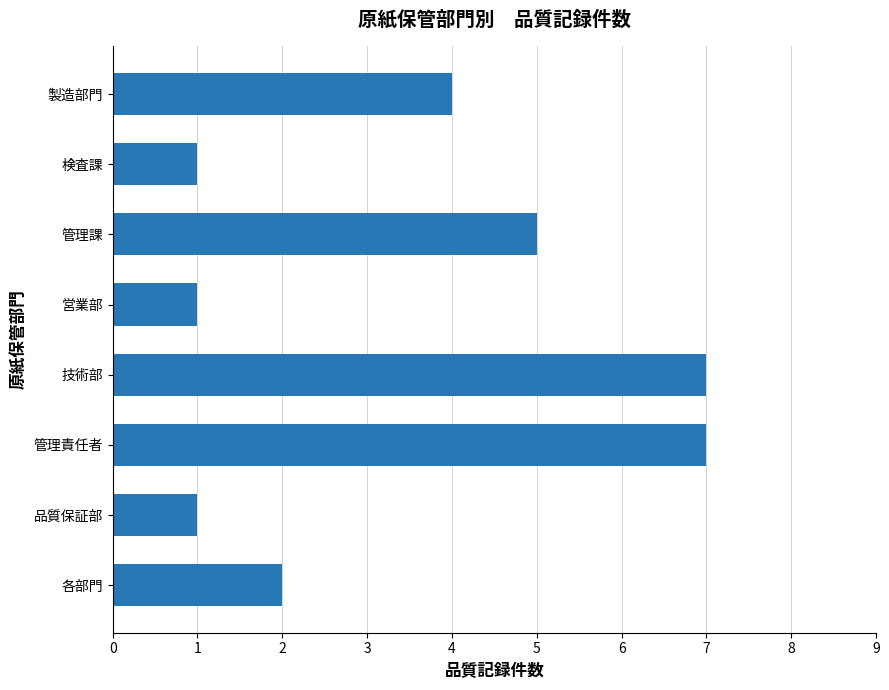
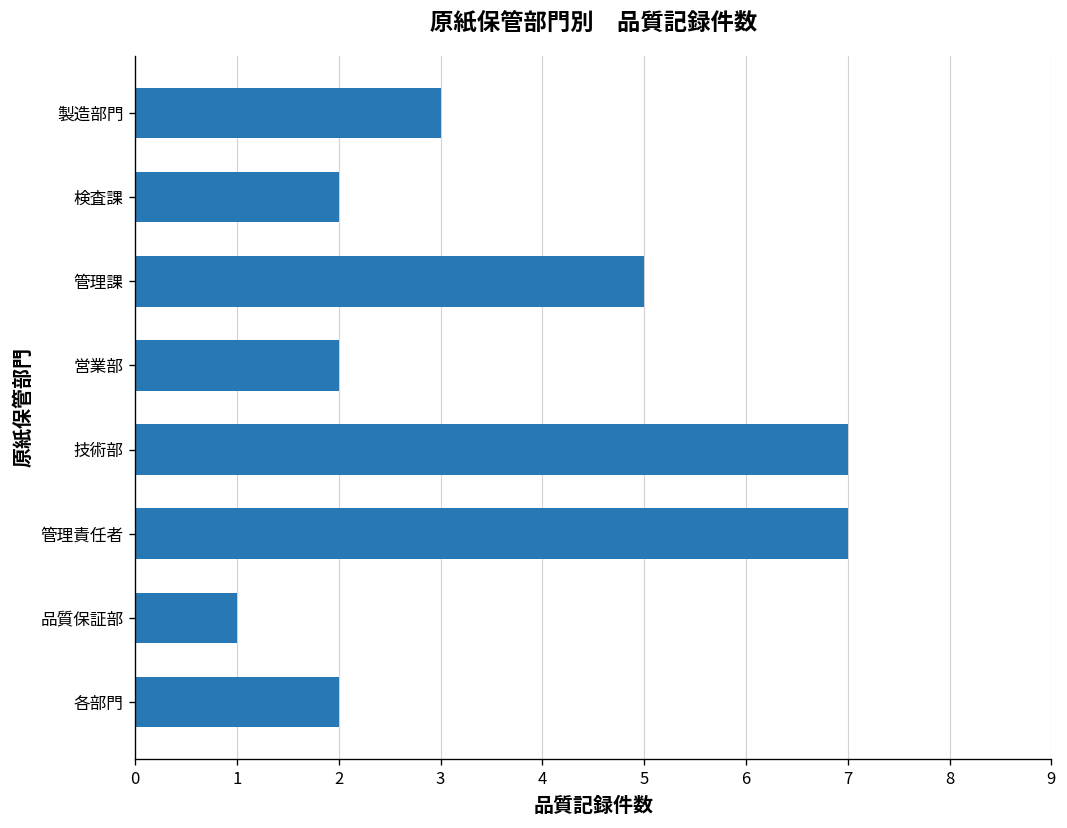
  {
-   "製造部門": 4,
-   "検査課": 1,
+   "製造部門": 3,
+   "検査課": 2,
    "管理課": 5,
-   "営業部": 1,
+   "営業部": 2,
    "技術部": 7,
    "管理責任者": 7,
    "品質保証部": 1,
    "各部門": 2
  }
